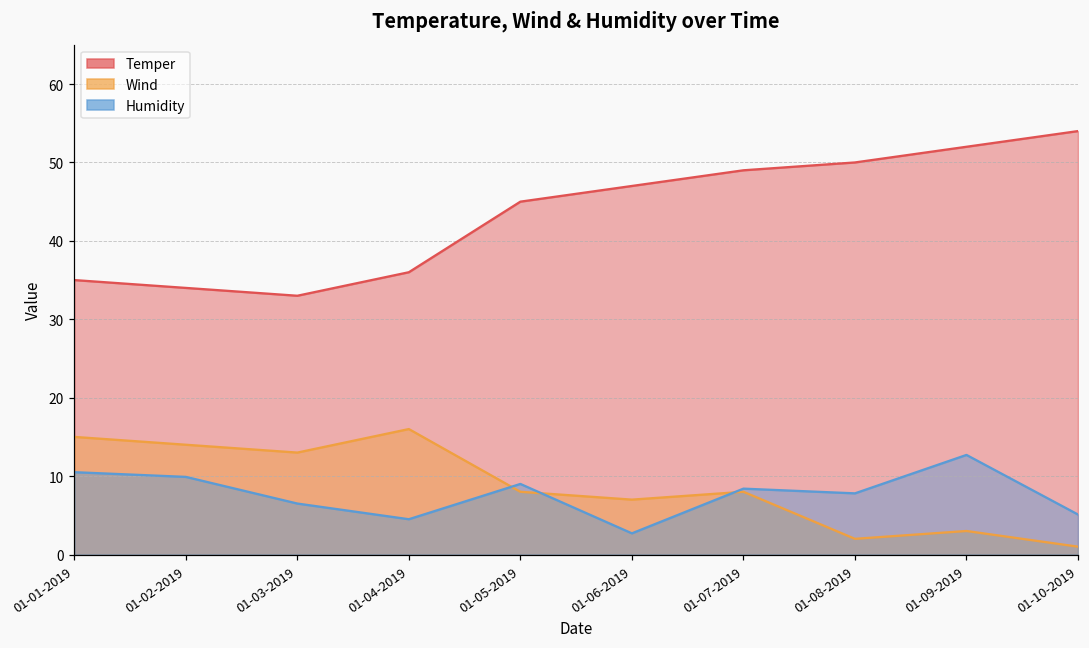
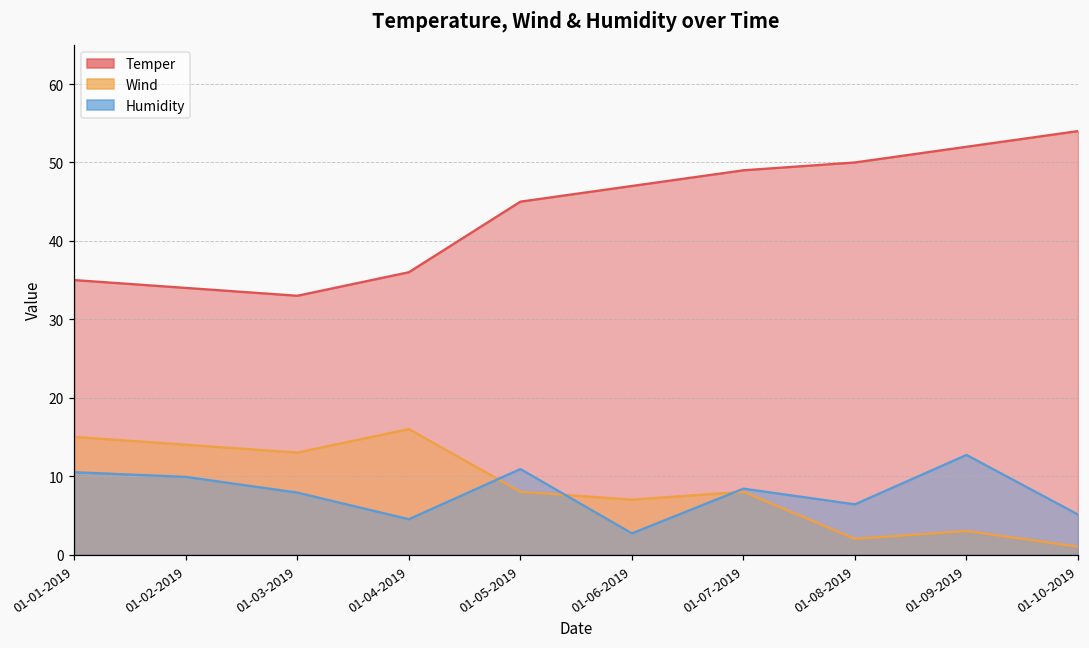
  {
    "Humidity": {
      "01-01-2019": 11,
      "01-02-2019": 10,
-     "01-03-2019": 7,
+     "01-03-2019": 8,
      "01-04-2019": 5,
-     "01-05-2019": 9,
+     "01-05-2019": 11,
      "01-06-2019": 3,
      "01-07-2019": 8,
-     "01-08-2019": 8,
+     "01-08-2019": 6,
      "01-09-2019": 13,
      "01-10-2019": 5
    }
  }
